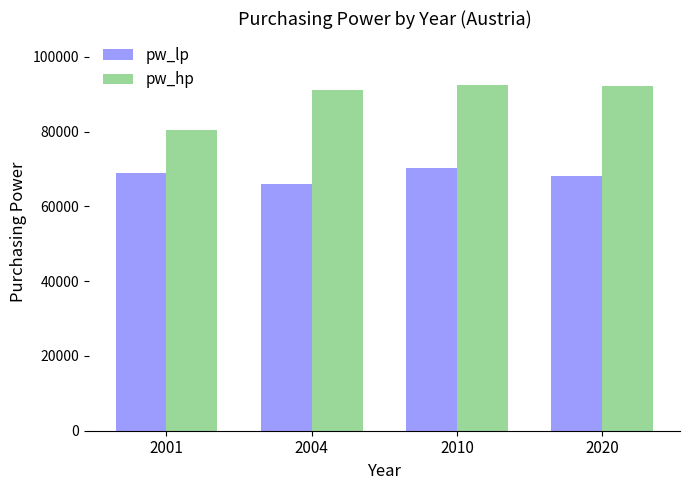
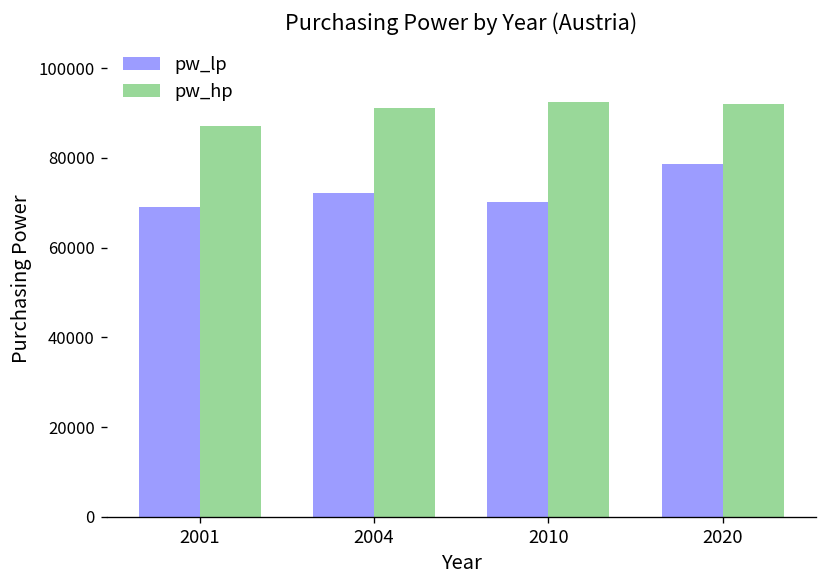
  {
    "pw_lp": {
      "2001": 69000,
-     "2004": 66000,
+     "2004": 72000,
      "2010": 70000,
-     "2020": 68000
+     "2020": 79000
    },
    "pw_hp": {
-     "2001": 80000,
+     "2001": 87000,
      "2004": 91000,
      "2010": 92000,
      "2020": 92000
    }
  }
